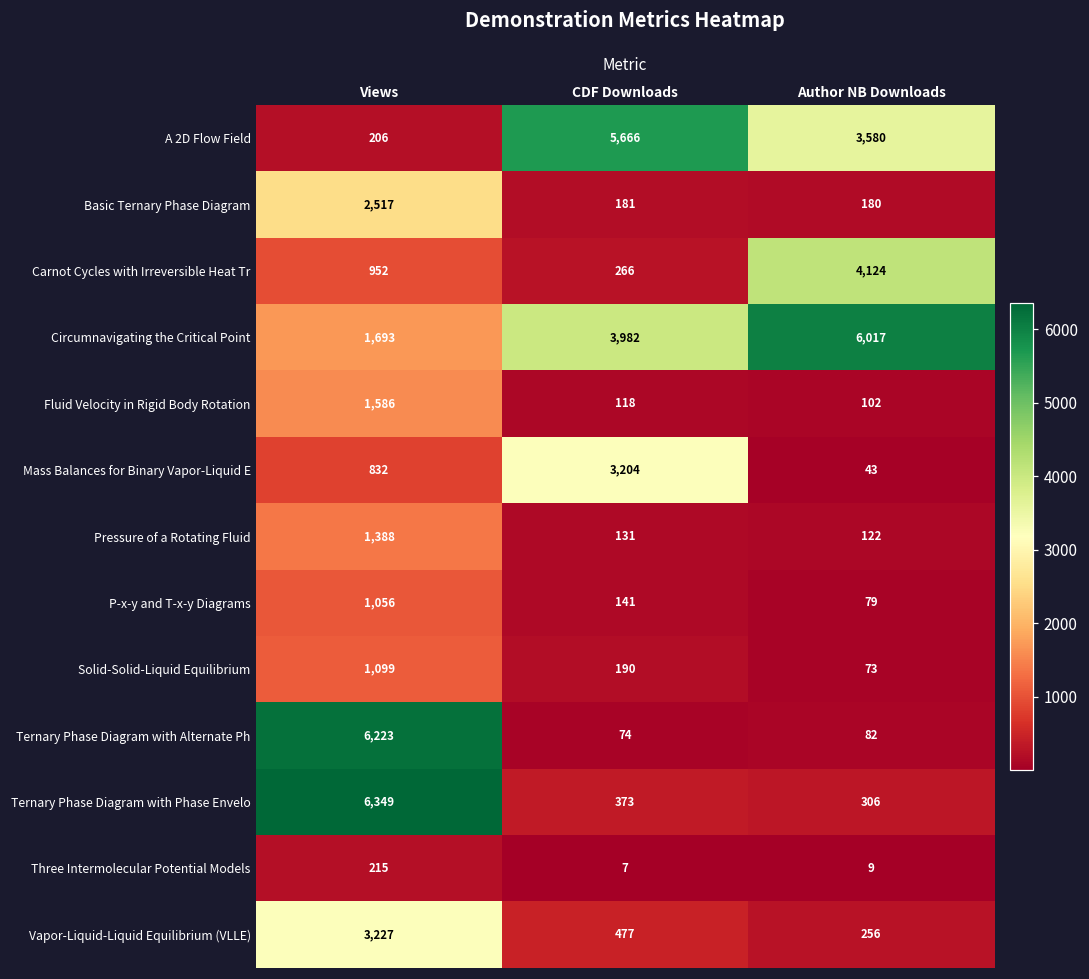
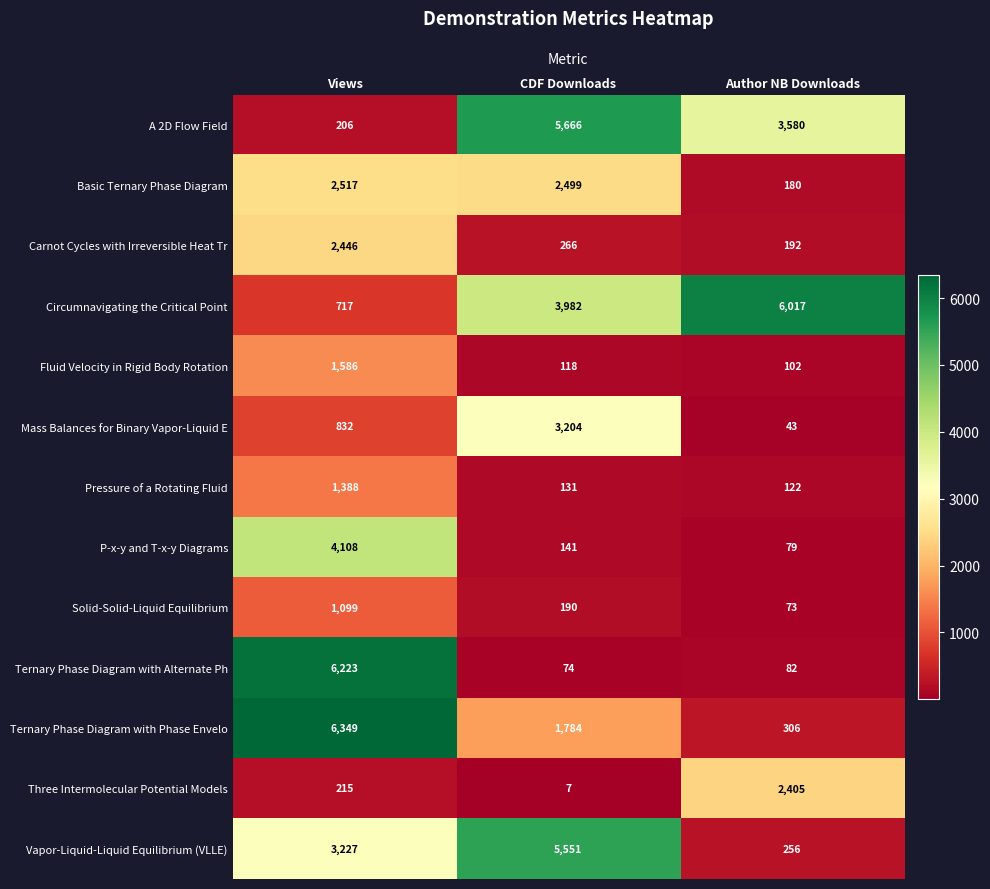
  {
    "A 2D Flow Field": {
      "Views": "206",
      "CDF Downloads": "5,666",
      "Author NB Downloads": "3,580"
    },
    "Basic Ternary Phase Diagram": {
      "Views": "2,517",
-     "CDF Downloads": "181",
+     "CDF Downloads": "2,499",
      "Author NB Downloads": "180"
    },
    "Carnot Cycles with Irreversible Heat Tr": {
-     "Views": "952",
+     "Views": "2,446",
      "CDF Downloads": "266",
-     "Author NB Downloads": "4,124"
+     "Author NB Downloads": "192"
    },
    "Circumnavigating the Critical Point": {
-     "Views": "1,693",
+     "Views": "717",
      "CDF Downloads": "3,982",
      "Author NB Downloads": "6,017"
    },
    "Fluid Velocity in Rigid Body Rotation": {
      "Views": "1,586",
      "CDF Downloads": "118",
      "Author NB Downloads": "102"
    },
    "Mass Balances for Binary Vapor-Liquid E": {
      "Views": "832",
      "CDF Downloads": "3,204",
      "Author NB Downloads": "43"
    },
    "Pressure of a Rotating Fluid": {
      "Views": "1,388",
      "CDF Downloads": "131",
      "Author NB Downloads": "122"
    },
    "P-x-y and T-x-y Diagrams": {
-     "Views": "1,056",
+     "Views": "4,108",
      "CDF Downloads": "141",
      "Author NB Downloads": "79"
    },
    "Solid-Solid-Liquid Equilibrium": {
      "Views": "1,099",
      "CDF Downloads": "190",
      "Author NB Downloads": "73"
    },
    "Ternary Phase Diagram with Alternate Ph": {
      "Views": "6,223",
      "CDF Downloads": "74",
      "Author NB Downloads": "82"
    },
    "Ternary Phase Diagram with Phase Envelo": {
      "Views": "6,349",
-     "CDF Downloads": "373",
+     "CDF Downloads": "1,784",
      "Author NB Downloads": "306"
    },
    "Three Intermolecular Potential Models": {
      "Views": "215",
      "CDF Downloads": "7",
-     "Author NB Downloads": "9"
+     "Author NB Downloads": "2,405"
    },
    "Vapor-Liquid-Liquid Equilibrium (VLLE)": {
      "Views": "3,227",
-     "CDF Downloads": "477",
+     "CDF Downloads": "5,551",
      "Author NB Downloads": "256"
    }
  }
